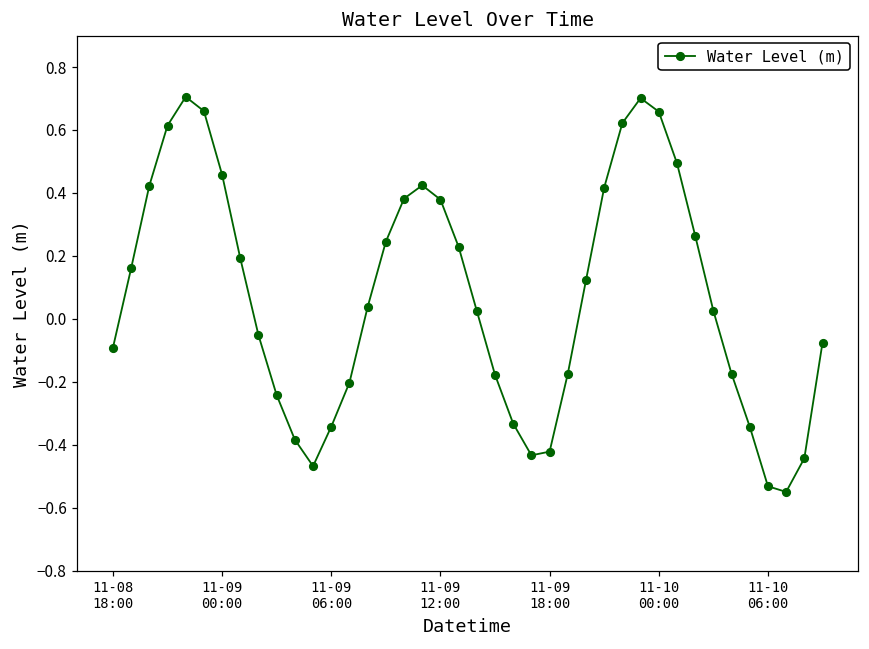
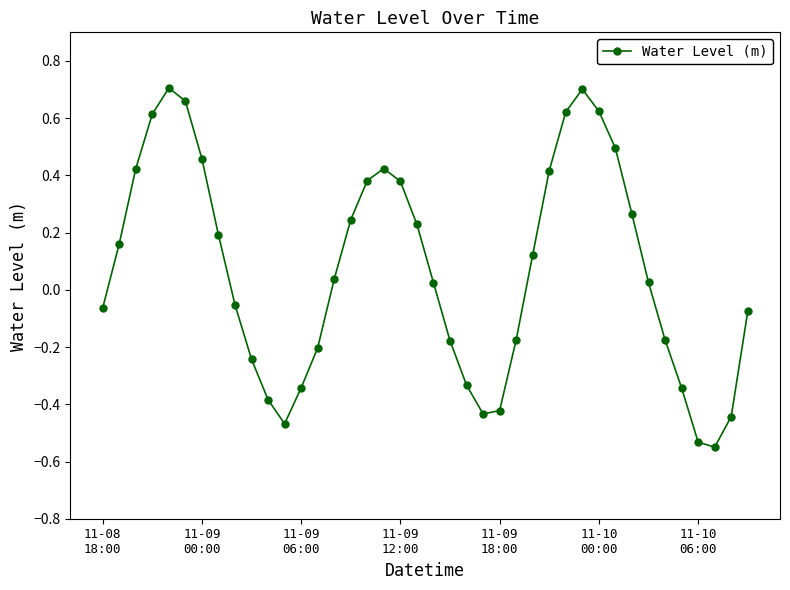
  {
-   "11-08 18:00": -0.09,
+   "11-08 18:00": -0.06,
    "11-09 00:00": 0.46,
    "11-09 06:00": -0.34,
    "11-09 12:00": 0.38,
    "11-09 18:00": -0.42,
-   "11-10 00:00": 0.66,
+   "11-10 00:00": 0.62,
    "11-10 06:00": -0.53
  }
